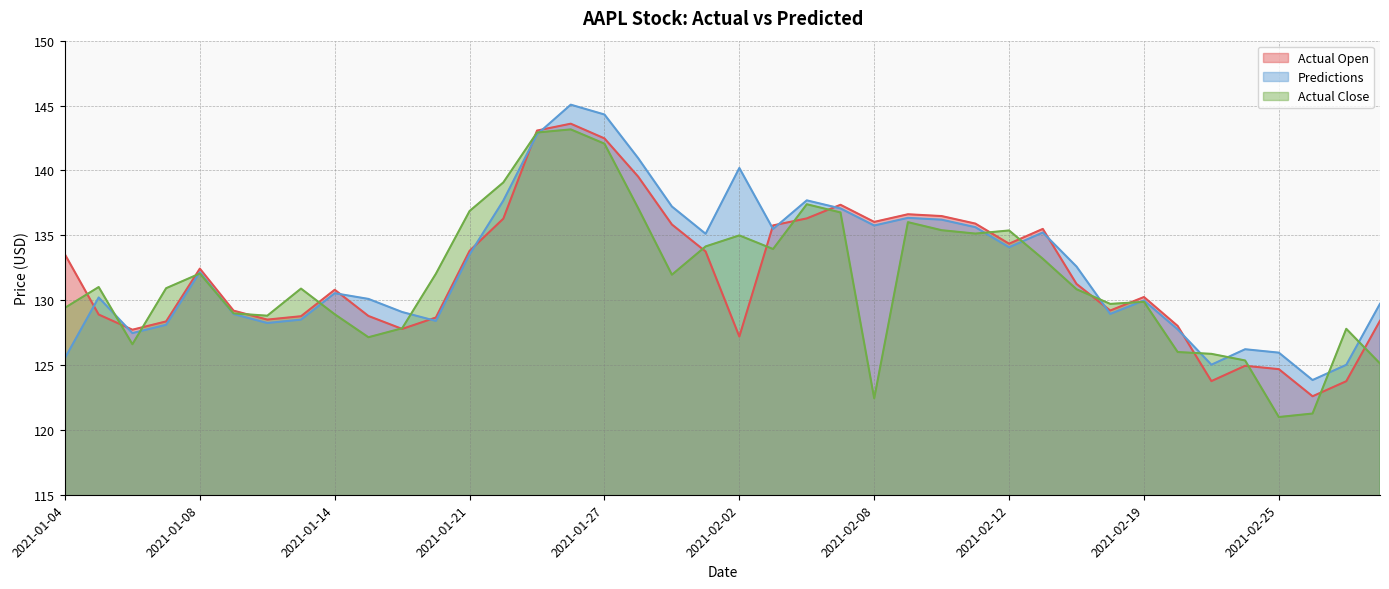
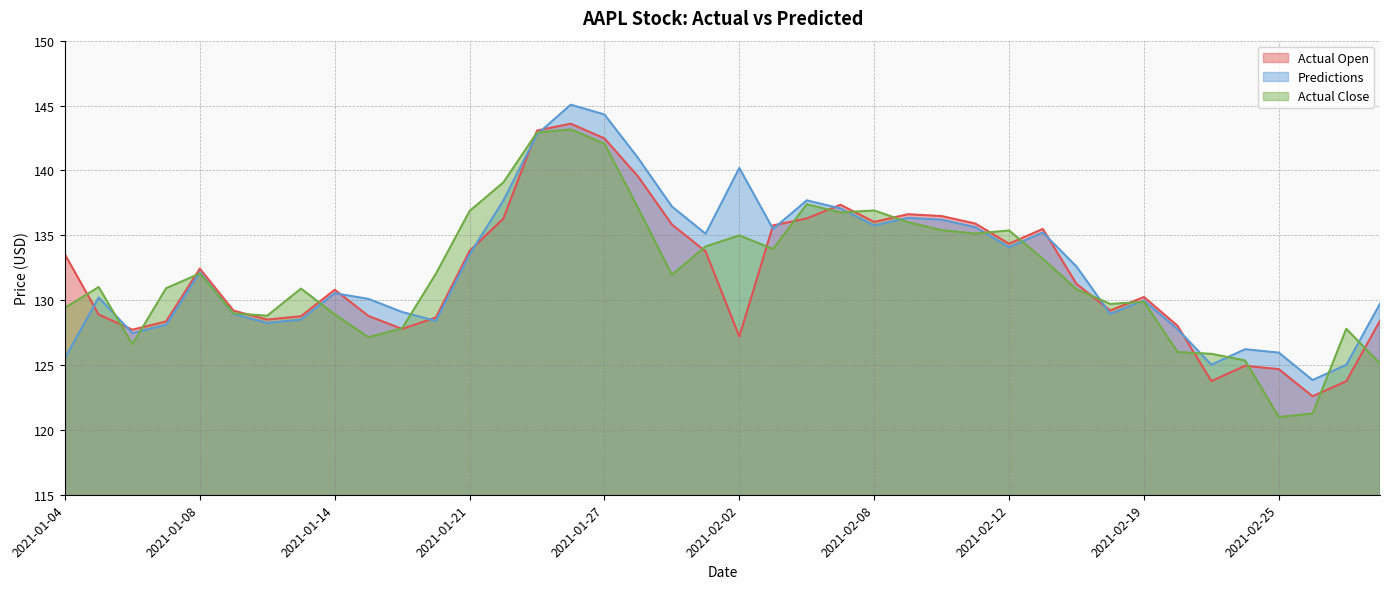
  {
    "Actual Open": {
      "2021-01-04": 133.5,
      "2021-01-08": 132.4,
      "2021-01-14": 130.8,
      "2021-01-21": 133.8,
      "2021-01-27": 142.5,
      "2021-02-02": 127.2,
      "2021-02-08": 136.0,
      "2021-02-12": 134.4,
      "2021-02-19": 130.2,
      "2021-02-25": 124.7
    },
    "Predictions": {
      "2021-01-04": 125.5,
      "2021-01-14": 130.5,
      "2021-01-21": 133.5,
      "2021-01-27": 144.3,
      "2021-02-02": 140.2,
      "2021-02-08": 135.8,
      "2021-02-12": 134.1,
      "2021-02-25": 126.0
    },
    "Actual Close": {
      "2021-01-04": 129.4,
      "2021-01-14": 128.9,
      "2021-01-21": 136.9,
      "2021-01-27": 142.1,
      "2021-02-02": 135.0,
-     "2021-02-08": 122.4,
+     "2021-02-08": 136.9,
      "2021-02-12": 135.4,
      "2021-02-25": 121.0
    }
  }
